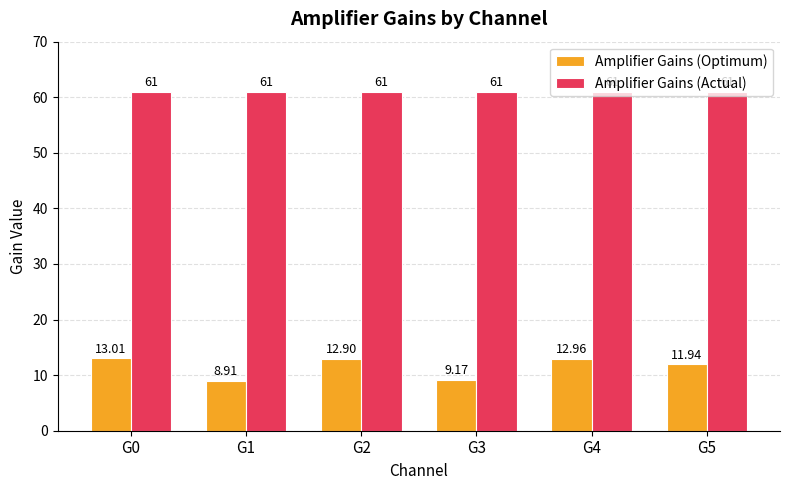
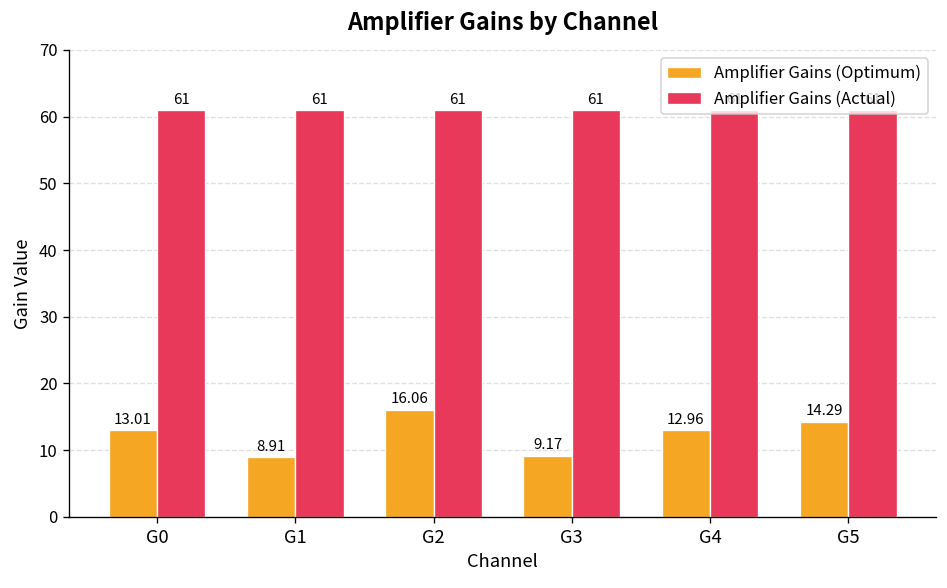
  {
    "Amplifier Gains (Optimum)": {
      "G0": 13.01,
      "G1": 8.91,
-     "G2": 12.90,
+     "G2": 16.06,
      "G3": 9.17,
      "G4": 12.96,
-     "G5": 11.94
+     "G5": 14.29
    },
    "Amplifier Gains (Actual)": {
      "G0": 61,
      "G1": 61,
      "G2": 61,
      "G3": 61
    }
  }
